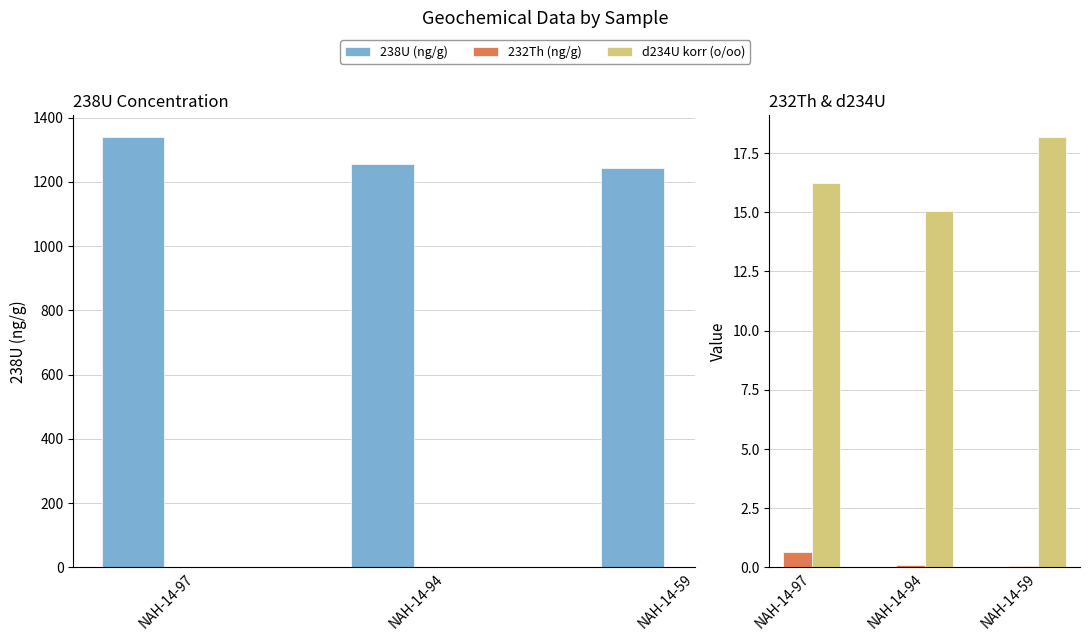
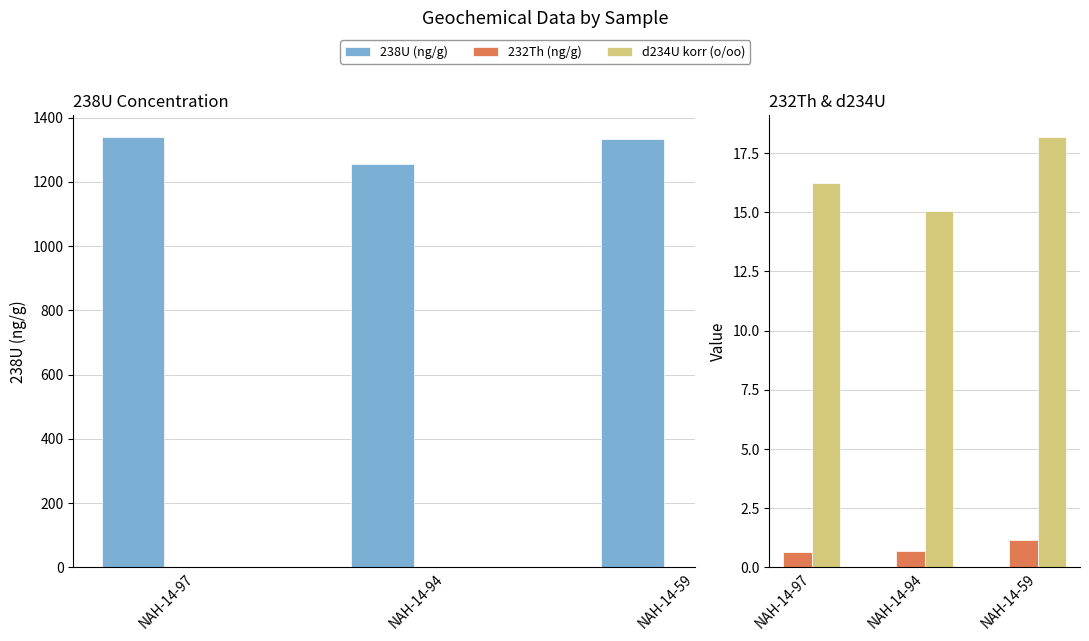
  {
    "238U Concentration": {
      "NAH-14-97": 1340,
      "NAH-14-94": 1260,
-     "NAH-14-59": 1240
+     "NAH-14-59": 1330
    },
    "232Th & d234U": {
      "232Th (ng/g)": {
        "NAH-14-97": 0.7,
-       "NAH-14-94": 0.1,
-       "NAH-14-59": 0.1
+       "NAH-14-94": 0.7,
+       "NAH-14-59": 1.2
      },
      "d234U korr (o/oo)": {
        "NAH-14-97": 16.2,
        "NAH-14-94": 15.0,
        "NAH-14-59": 18.2
      }
    }
  }
